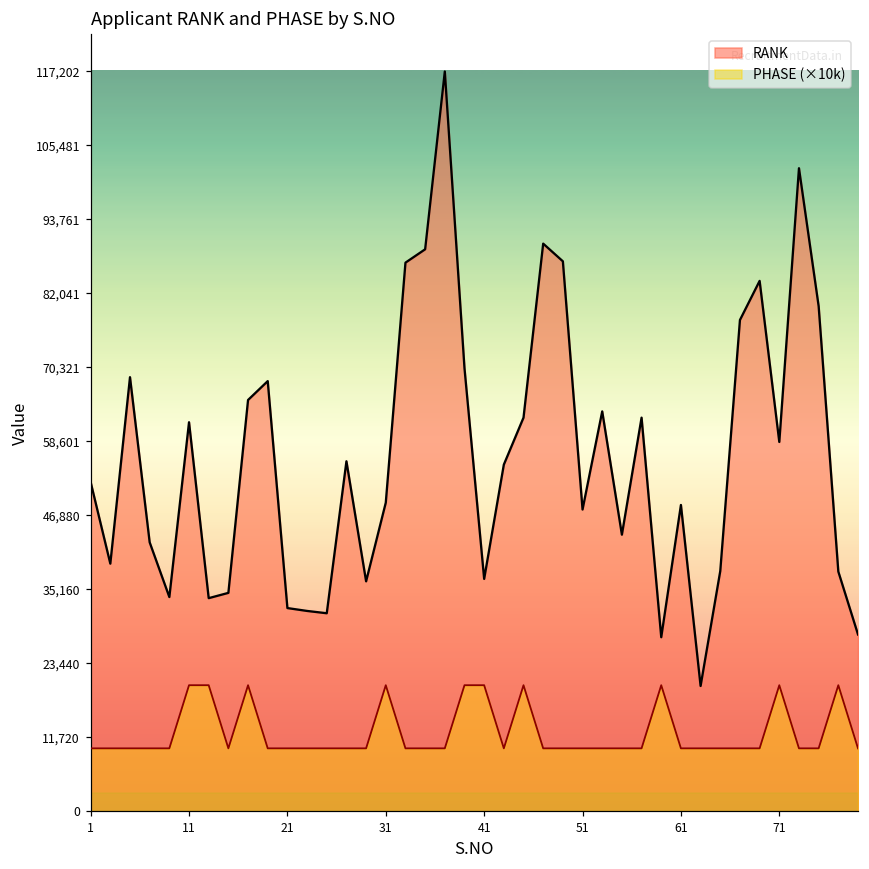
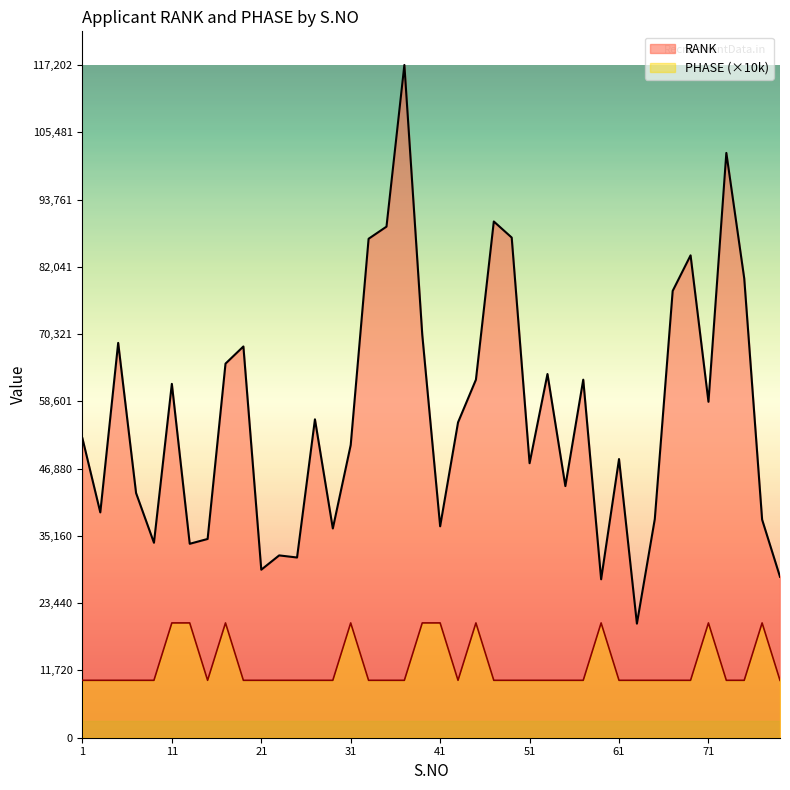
  {
    "RANK": {
      "1": "52,000",
      "11": "62,000",
-     "21": "32,000",
-     "31": "49,000",
+     "21": "29,000",
+     "31": "51,000",
      "41": "37,000",
      "51": "48,000",
      "61": "49,000",
      "71": "59,000"
    },
    "PHASE (×10k)": {
      "1": "10,000",
      "11": "20,000",
      "21": "10,000",
      "31": "20,000",
      "41": "20,000",
      "51": "10,000",
      "61": "10,000",
      "71": "20,000"
    }
  }
